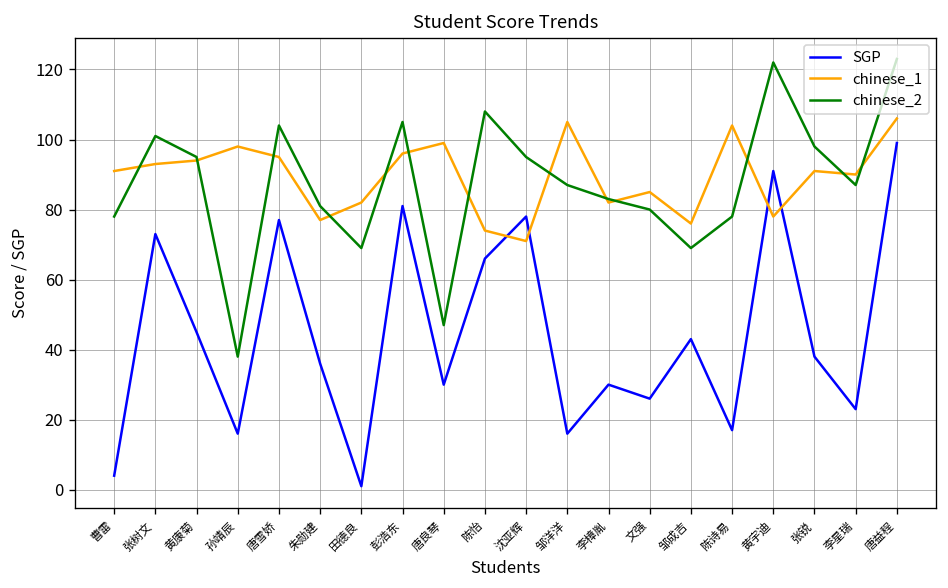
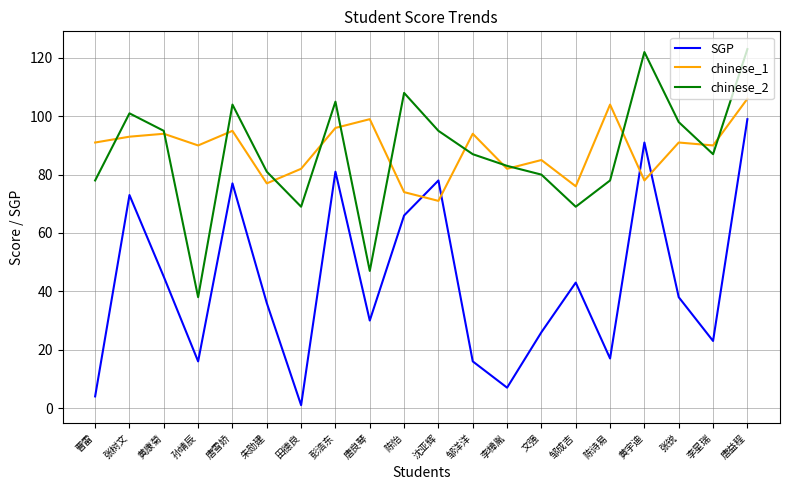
  {
    "SGP": {
      "曹雷": 4,
      "张树文": 73,
      "黄康菊": 45,
      "孙靖辰": 16,
      "唐雪娇": 77,
      "朱勋建": 36,
      "田德良": 1,
      "彭浩东": 81,
      "唐良琴": 30,
      "陈怡": 66,
      "沈亚辉": 78,
      "邹洋洋": 16,
-     "李樟胤": 30,
+     "李樟胤": 7,
      "文强": 26,
      "邹成吉": 43,
      "陈诗易": 17,
      "黄宇迪": 91,
      "张锐": 38,
      "李星瑞": 23,
      "唐益程": 99
    },
    "chinese_1": {
      "曹雷": 91,
      "张树文": 93,
      "黄康菊": 94,
-     "孙靖辰": 98,
+     "孙靖辰": 90,
      "唐雪娇": 95,
      "朱勋建": 77,
      "田德良": 82,
      "彭浩东": 96,
      "唐良琴": 99,
      "陈怡": 74,
      "沈亚辉": 71,
-     "邹洋洋": 105,
+     "邹洋洋": 94,
      "李樟胤": 82,
      "文强": 85,
      "邹成吉": 76,
      "陈诗易": 104,
      "黄宇迪": 78,
      "张锐": 91,
      "李星瑞": 90
    },
    "chinese_2": {
      "曹雷": 78,
      "张树文": 101,
      "黄康菊": 95,
      "孙靖辰": 38,
      "唐雪娇": 104,
      "朱勋建": 81,
      "田德良": 69,
      "彭浩东": 105,
      "唐良琴": 47,
      "陈怡": 108,
      "沈亚辉": 95,
      "邹洋洋": 87,
      "李樟胤": 83,
      "文强": 80,
      "邹成吉": 69,
      "陈诗易": 78,
      "黄宇迪": 122,
      "张锐": 98,
      "李星瑞": 87
    }
  }
